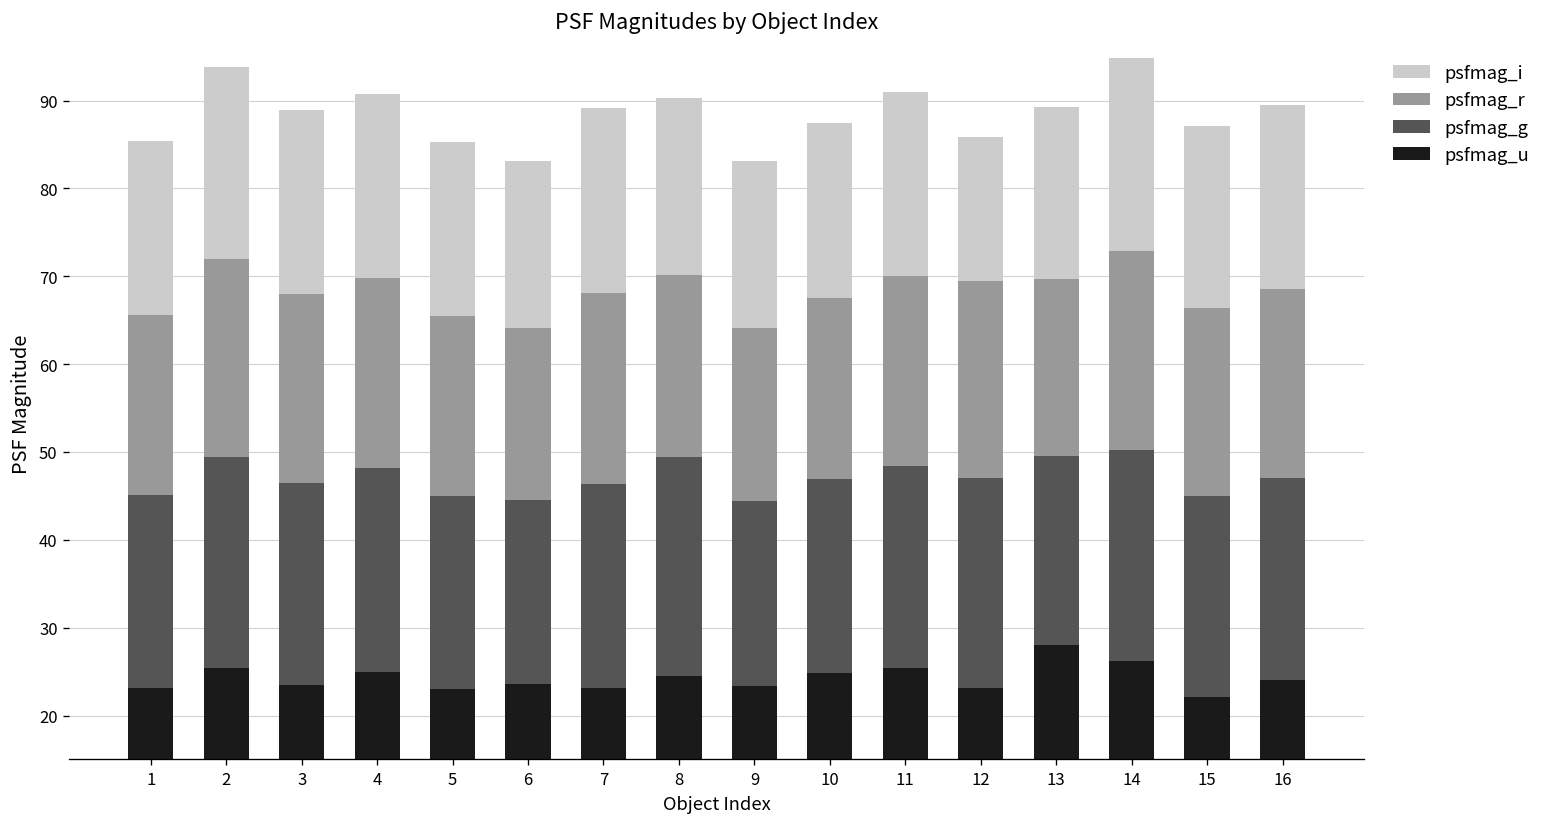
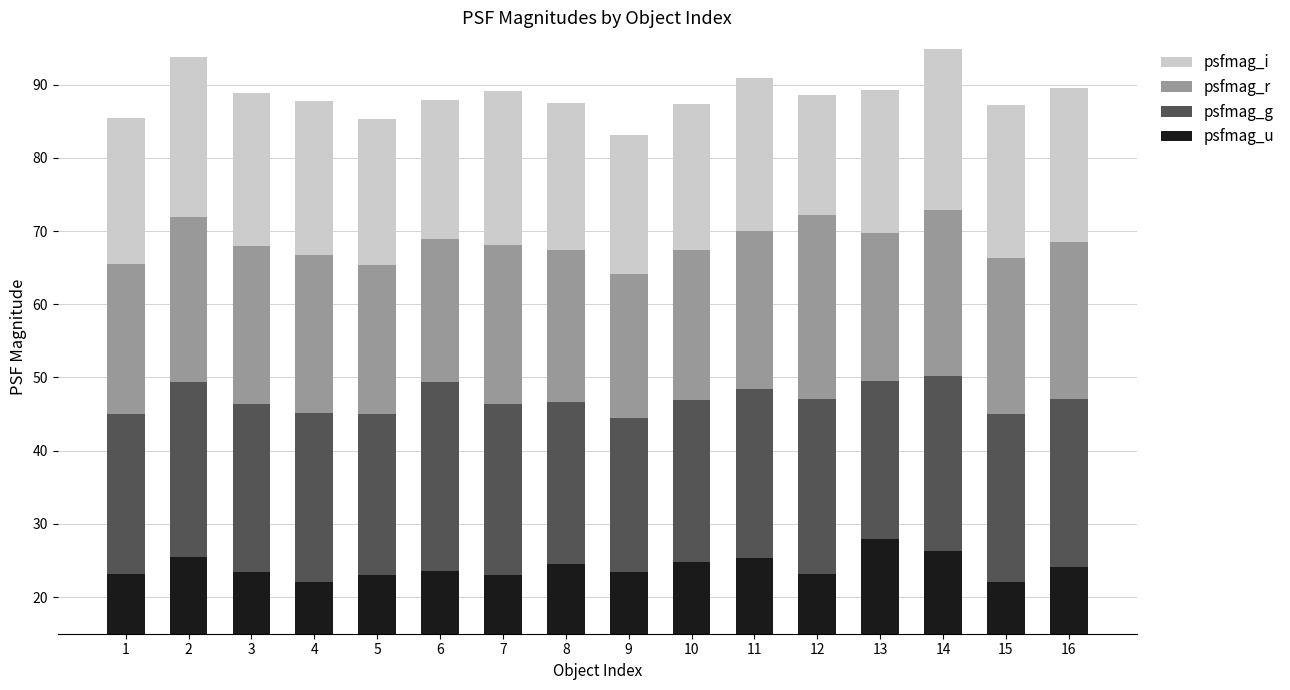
  {
    "psfmag_u": {
      "1": 23,
      "2": 25,
      "3": 23,
-     "4": 25,
+     "4": 22,
      "5": 23,
      "6": 24,
      "7": 23,
      "8": 25,
      "9": 23,
      "10": 25,
      "11": 25,
      "12": 23,
      "13": 28,
      "14": 26,
      "15": 22,
      "16": 24
    },
    "psfmag_g": {
      "1": 22,
      "2": 24,
      "3": 23,
      "4": 23,
      "5": 22,
-     "6": 21,
+     "6": 26,
      "7": 23,
-     "8": 25,
+     "8": 22,
      "9": 21,
      "10": 22,
      "11": 23,
      "12": 24,
      "13": 22,
      "14": 24,
      "15": 23,
      "16": 23
    },
    "psfmag_r": {
      "1": 21,
      "2": 23,
      "3": 22,
      "4": 22,
      "5": 20,
      "6": 20,
      "7": 22,
      "8": 21,
      "9": 20,
      "10": 21,
      "11": 22,
-     "12": 22,
+     "12": 25,
      "13": 20,
      "14": 23,
      "15": 21,
      "16": 21
    },
    "psfmag_i": {
      "1": 20,
      "2": 22,
      "3": 21,
      "4": 21,
      "5": 20,
      "6": 19,
      "7": 21,
      "8": 20,
      "9": 19,
      "10": 20,
      "11": 21,
      "12": 16,
      "13": 20,
      "14": 22,
      "15": 21,
      "16": 21
    }
  }
